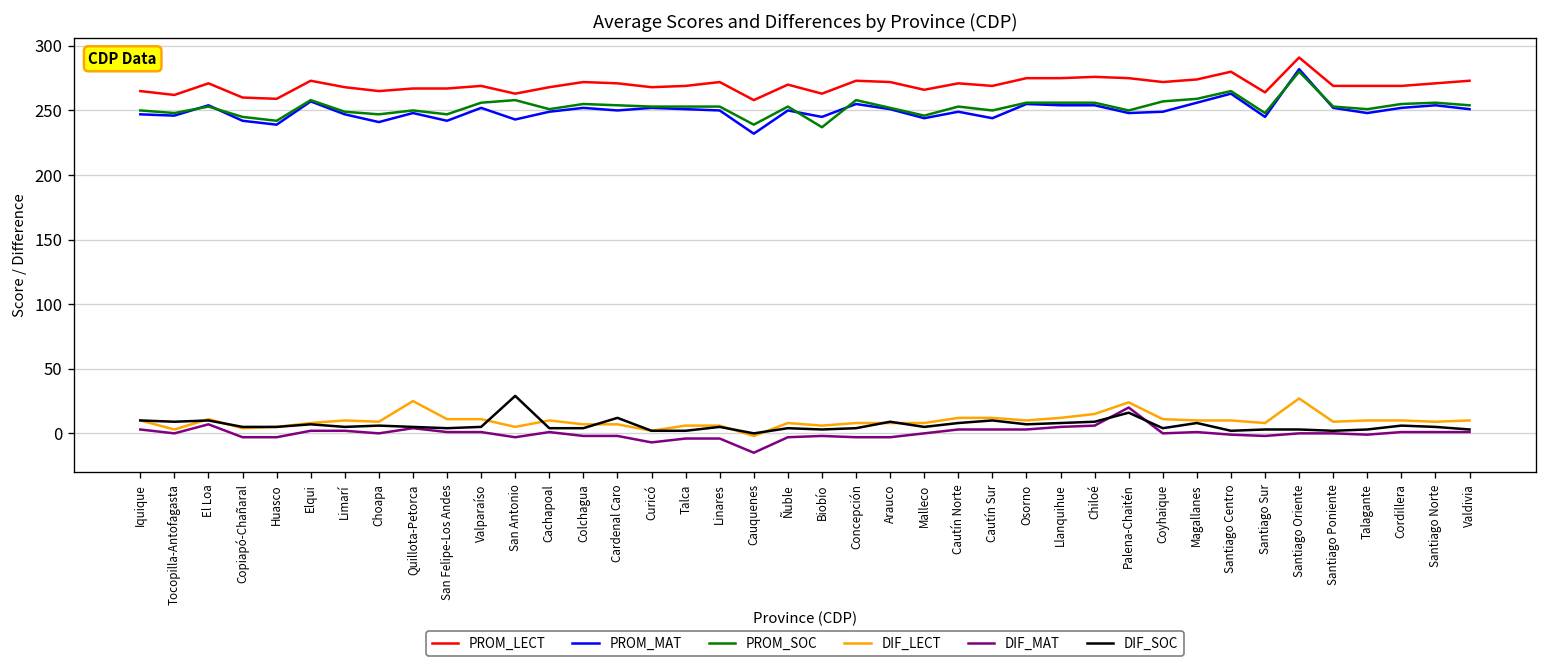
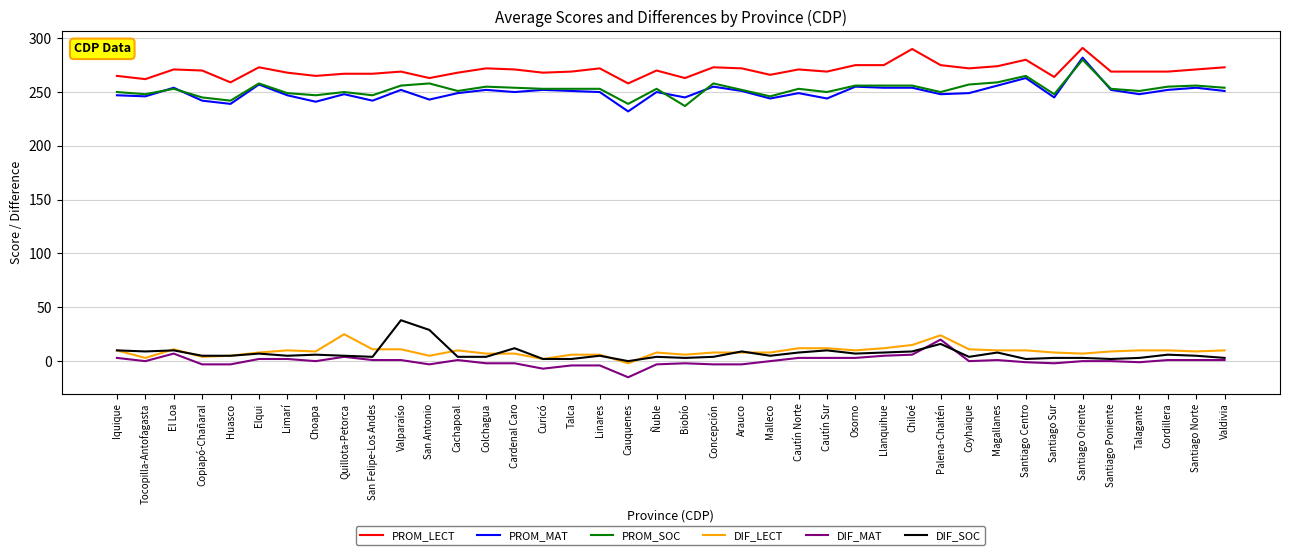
  {
    "PROM_LECT": {
      "Iquique": 265,
      "Tocopilla-Antofagasta": 262,
      "El Loa": 271,
-     "Copiapó-Chañaral": 260,
+     "Copiapó-Chañaral": 270,
      "Huasco": 259,
      "Elqui": 273,
      "Limarí": 268,
      "Choapa": 265,
      "Quillota-Petorca": 267,
      "San Felipe-Los Andes": 267,
      "Valparaíso": 269,
      "San Antonio": 263,
      "Cachapoal": 268,
      "Colchagua": 272,
      "Cardenal Caro": 271,
      "Curicó": 268,
      "Talca": 269,
      "Linares": 272,
      "Cauquenes": 258,
      "Ñuble": 270,
      "Biobío": 263,
      "Concepción": 273,
      "Arauco": 272,
      "Malleco": 266,
      "Cautín Norte": 271,
      "Cautín Sur": 269,
      "Osorno": 275,
      "Llanquihue": 275,
-     "Chiloé": 276,
+     "Chiloé": 290,
      "Palena-Chaitén": 275,
      "Coyhaique": 272,
      "Magallanes": 274,
      "Santiago Centro": 280,
      "Santiago Sur": 264,
      "Santiago Oriente": 291,
      "Santiago Poniente": 269,
      "Talagante": 269,
      "Cordillera": 269,
      "Santiago Norte": 271,
      "Valdivia": 273
    },
    "PROM_MAT": {
      "Iquique": 247,
      "Copiapó-Chañaral": 242,
      "Huasco": 239,
      "Choapa": 241,
      "San Felipe-Los Andes": 242,
      "Valparaíso": 252,
      "San Antonio": 243,
      "Colchagua": 252,
      "Cardenal Caro": 250,
      "Linares": 250,
      "Cauquenes": 232,
      "Ñuble": 250,
      "Biobío": 245,
      "Concepción": 255,
      "Cautín Norte": 249,
      "Cautín Sur": 244,
      "Coyhaique": 249,
      "Magallanes": 256,
      "Santiago Sur": 245,
      "Talagante": 248,
      "Cordillera": 252,
      "Valdivia": 251
    },
    "PROM_SOC": {
      "Iquique": 250,
      "Copiapó-Chañaral": 245,
      "Huasco": 242,
      "Choapa": 247,
      "San Felipe-Los Andes": 247,
      "Valparaíso": 256,
      "San Antonio": 258,
      "Colchagua": 255,
      "Cardenal Caro": 254,
      "Linares": 253,
      "Cauquenes": 239,
      "Ñuble": 253,
      "Biobío": 237,
      "Concepción": 258,
      "Cautín Norte": 253,
      "Cautín Sur": 250,
      "Coyhaique": 257,
      "Magallanes": 259,
      "Santiago Sur": 248,
      "Talagante": 251,
      "Cordillera": 255,
      "Valdivia": 254
    },
    "DIF_LECT": {
      "Tocopilla-Antofagasta": 3,
      "Limarí": 10,
      "Choapa": 9,
      "Quillota-Petorca": 25,
      "San Felipe-Los Andes": 11,
      "Valparaíso": 11,
      "San Antonio": 5,
      "Cachapoal": 10,
      "Colchagua": 7,
      "Cardenal Caro": 7,
      "Talca": 6,
      "Ñuble": 8,
      "Biobío": 6,
      "Concepción": 8,
      "Malleco": 8,
      "Cautín Norte": 12,
      "Osorno": 10,
      "Llanquihue": 12,
      "Chiloé": 15,
      "Palena-Chaitén": 24,
      "Coyhaique": 11,
      "Santiago Centro": 10,
      "Santiago Sur": 8,
-     "Santiago Oriente": 27,
+     "Santiago Oriente": 7,
      "Santiago Poniente": 9,
      "Talagante": 10,
      "Cordillera": 10,
      "Santiago Norte": 9,
      "Valdivia": 10
    },
    "DIF_MAT": {
      "Iquique": 3,
      "Tocopilla-Antofagasta": 0,
      "El Loa": 7,
      "Copiapó-Chañaral": -3,
      "Huasco": -3,
      "Elqui": 2,
      "Limarí": 2,
      "Choapa": 0,
      "San Felipe-Los Andes": 1,
      "Valparaíso": 1,
      "San Antonio": -3,
      "Cachapoal": 1,
      "Colchagua": -2,
      "Cardenal Caro": -2,
      "Curicó": -7,
      "Talca": -4,
      "Linares": -4,
      "Cauquenes": -15,
      "Ñuble": -3,
      "Biobío": -2,
      "Concepción": -3,
      "Arauco": -3,
      "Malleco": 0,
      "Cautín Norte": 3,
      "Cautín Sur": 3,
      "Osorno": 3,
      "Llanquihue": 5,
      "Chiloé": 6,
      "Palena-Chaitén": 20,
      "Coyhaique": 0,
      "Magallanes": 1,
      "Santiago Centro": -1,
      "Santiago Sur": -2,
      "Santiago Oriente": 0,
      "Talagante": -1,
      "Cordillera": 1,
      "Santiago Norte": 1
    },
    "DIF_SOC": {
      "Tocopilla-Antofagasta": 9,
      "Limarí": 5,
      "Choapa": 6,
      "San Felipe-Los Andes": 4,
-     "Valparaíso": 5,
+     "Valparaíso": 38,
      "San Antonio": 29,
      "Cachapoal": 4,
      "Colchagua": 4,
      "Cardenal Caro": 12,
      "Talca": 2,
      "Ñuble": 4,
      "Biobío": 3,
      "Concepción": 4,
      "Malleco": 5,
      "Cautín Norte": 8,
      "Osorno": 7,
      "Llanquihue": 8,
      "Chiloé": 9,
      "Palena-Chaitén": 16,
      "Coyhaique": 4,
      "Santiago Centro": 2,
      "Santiago Sur": 3,
      "Santiago Oriente": 3,
      "Talagante": 3,
      "Cordillera": 6,
      "Santiago Norte": 5
    }
  }
